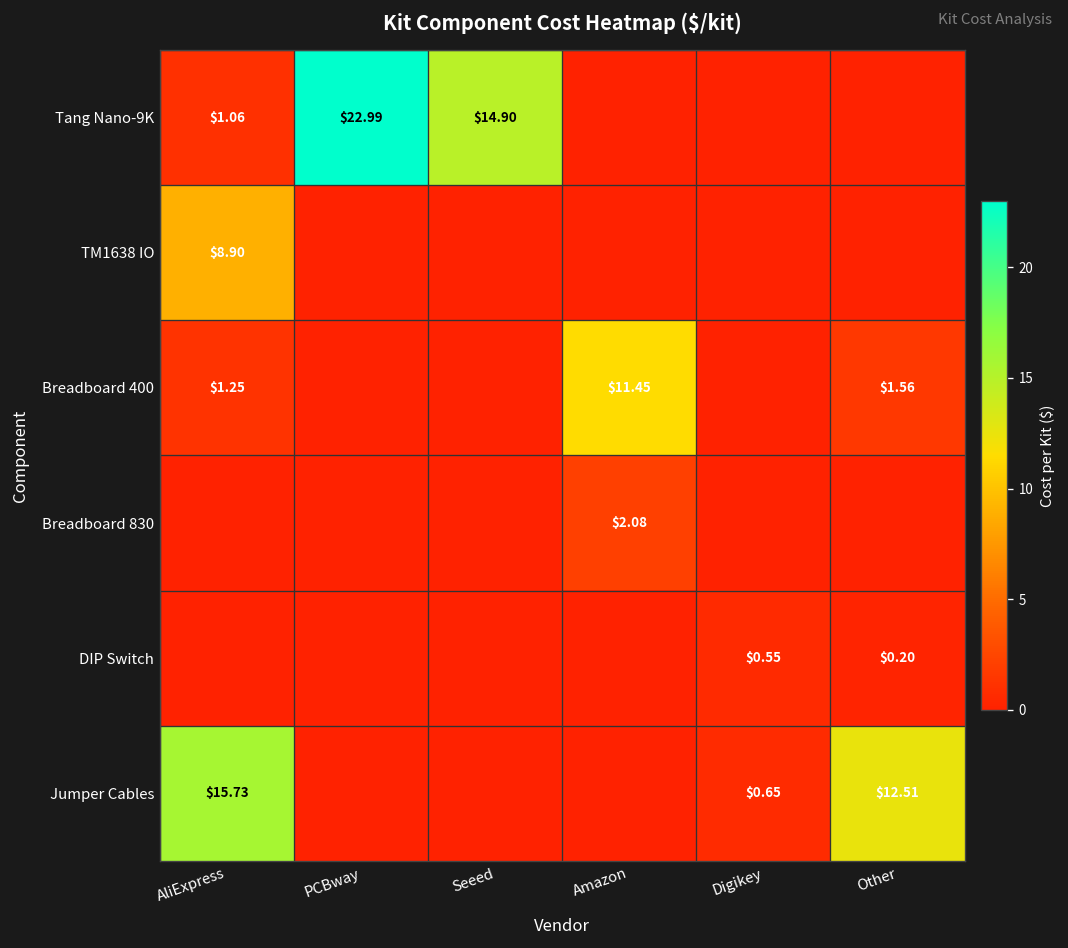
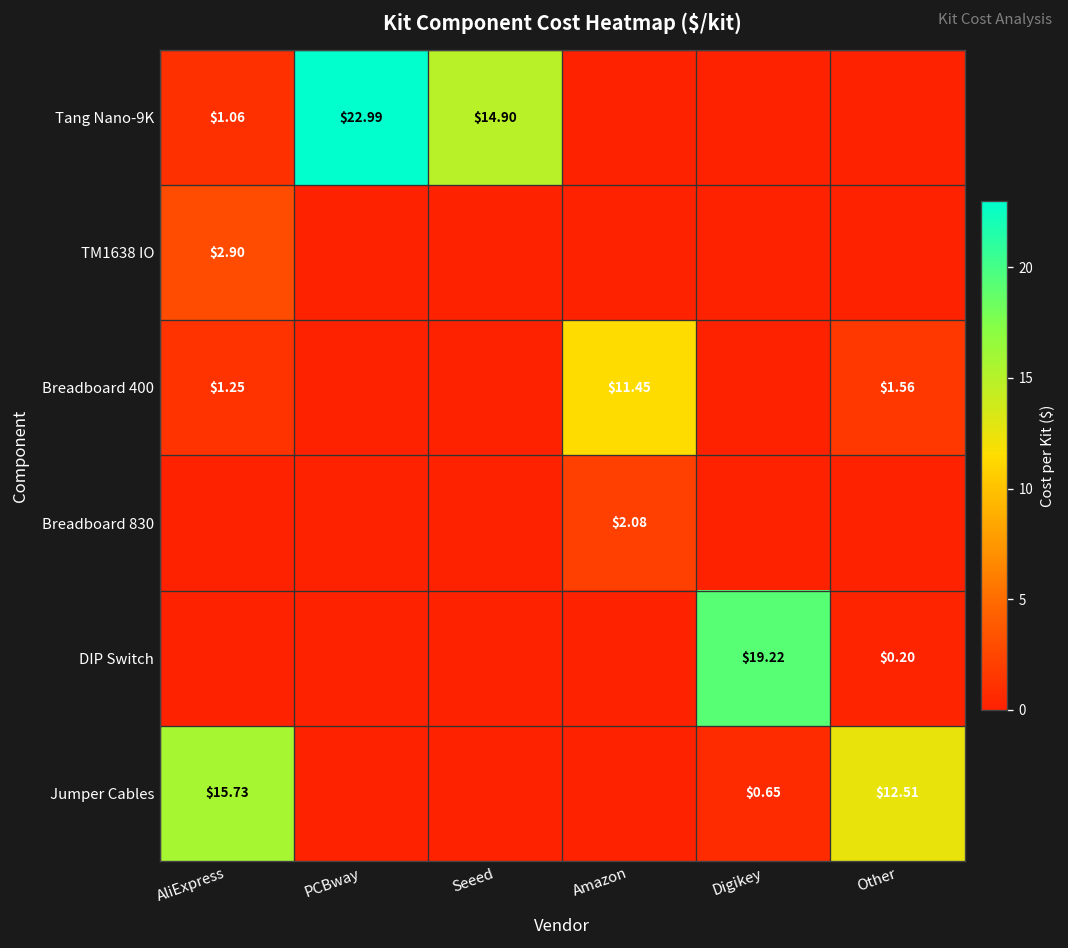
  {
    "Tang Nano-9K": {
      "AliExpress": "$1.06",
      "PCBway": "$22.99",
      "Seeed": "$14.90"
    },
    "TM1638 IO": {
-     "AliExpress": "$8.90"
+     "AliExpress": "$2.90"
    },
    "Breadboard 400": {
      "AliExpress": "$1.25",
      "Amazon": "$11.45",
      "Other": "$1.56"
    },
    "Breadboard 830": {
      "Amazon": "$2.08"
    },
    "DIP Switch": {
-     "Digikey": "$0.55",
+     "Digikey": "$19.22",
      "Other": "$0.20"
    },
    "Jumper Cables": {
      "AliExpress": "$15.73",
      "Digikey": "$0.65",
      "Other": "$12.51"
    }
  }
